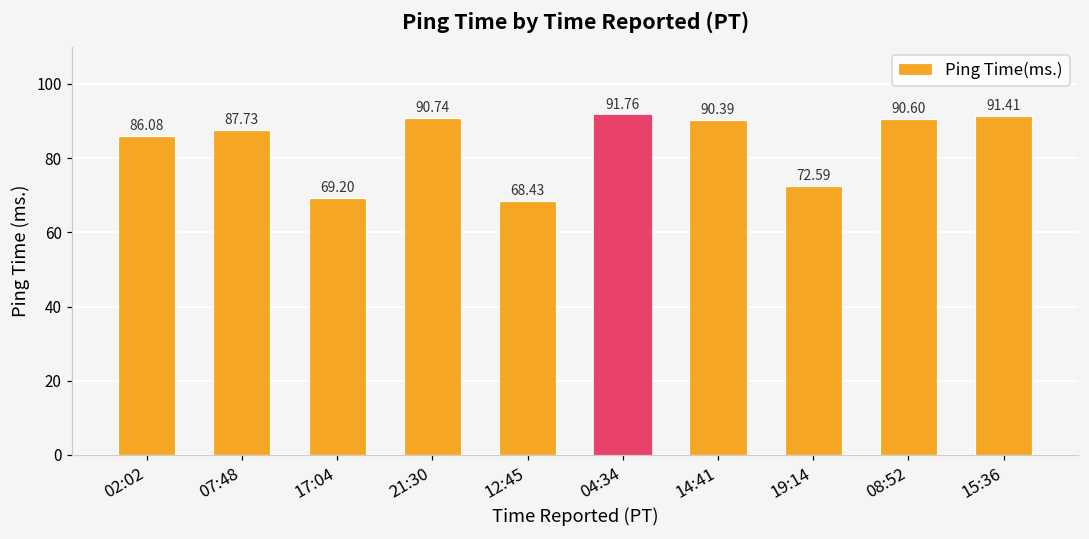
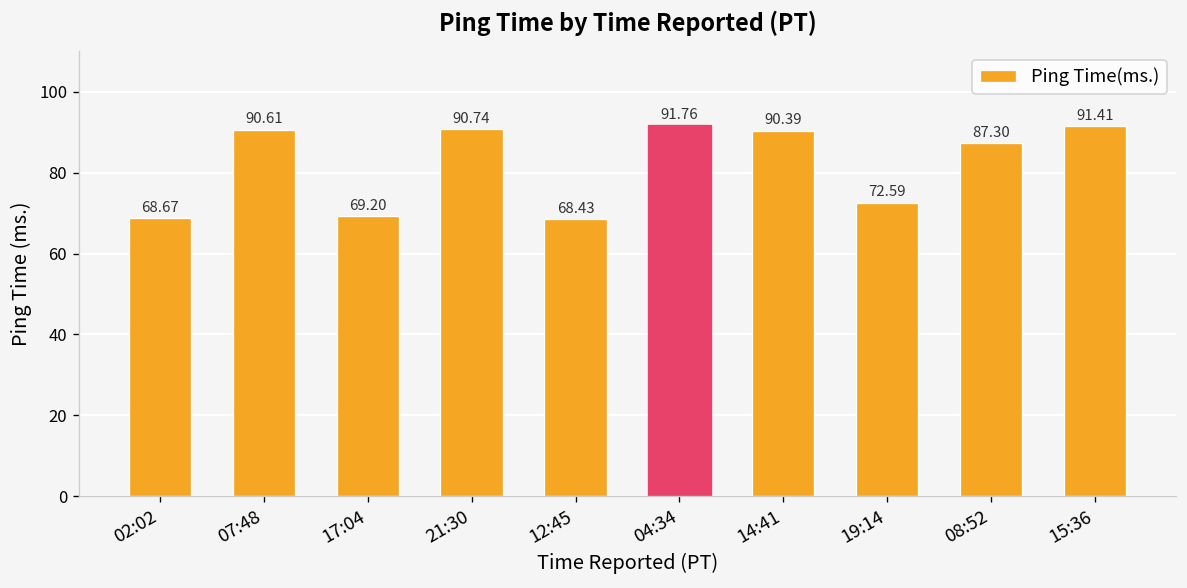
  {
-   "02:02": 86.08,
-   "07:48": 87.73,
+   "02:02": 68.67,
+   "07:48": 90.61,
    "17:04": 69.20,
    "21:30": 90.74,
    "12:45": 68.43,
    "04:34": 91.76,
    "14:41": 90.39,
    "19:14": 72.59,
-   "08:52": 90.60,
+   "08:52": 87.30,
    "15:36": 91.41
  }
